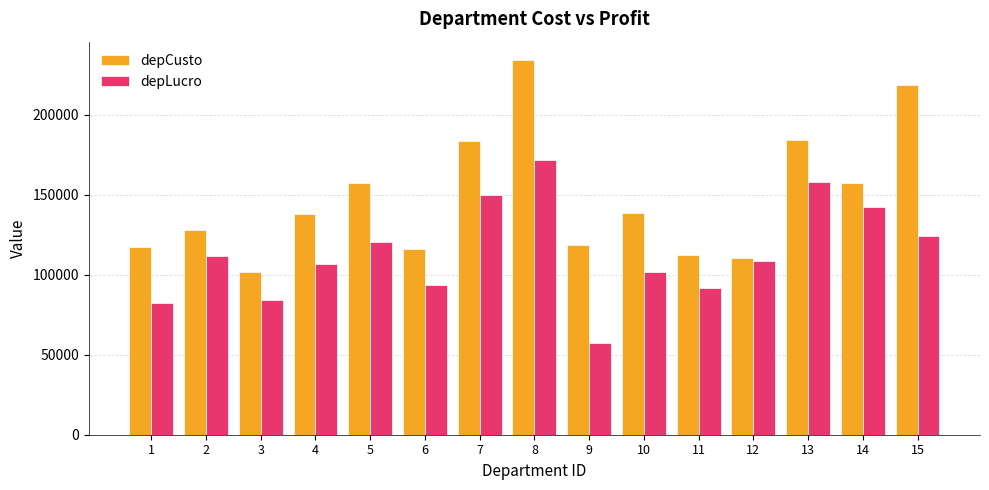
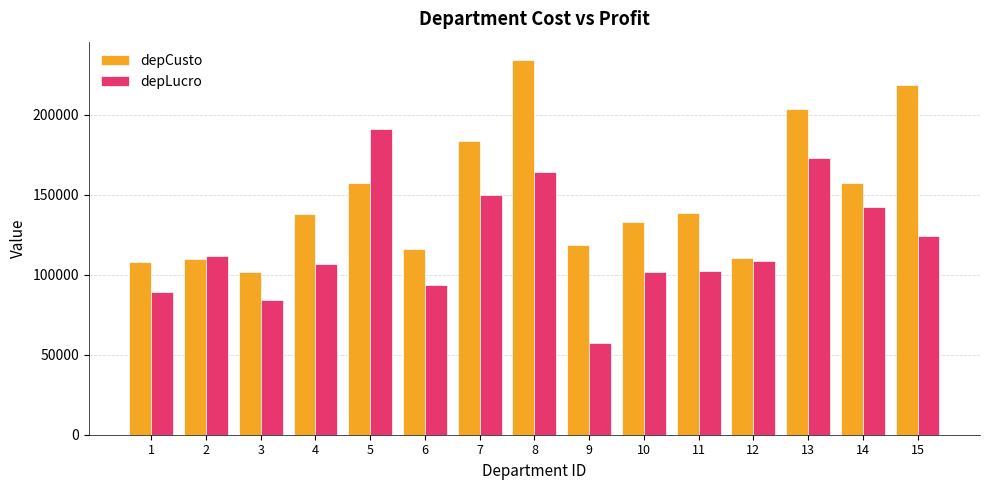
  {
    "depCusto": {
-     "1": 118000,
-     "2": 128000,
+     "1": 108000,
+     "2": 110000,
      "3": 102000,
      "4": 138000,
      "5": 158000,
      "6": 116000,
      "7": 183000,
      "8": 234000,
      "9": 118000,
-     "10": 139000,
-     "11": 113000,
+     "10": 133000,
+     "11": 138000,
      "12": 111000,
-     "13": 184000,
+     "13": 204000,
      "14": 158000,
      "15": 219000
    },
    "depLucro": {
-     "1": 82000,
+     "1": 89000,
      "2": 112000,
      "3": 84000,
      "4": 107000,
-     "5": 120000,
+     "5": 191000,
      "6": 93000,
      "7": 150000,
-     "8": 172000,
+     "8": 164000,
      "9": 58000,
      "10": 102000,
-     "11": 92000,
+     "11": 103000,
      "12": 108000,
-     "13": 158000,
+     "13": 173000,
      "14": 143000,
      "15": 124000
    }
  }
